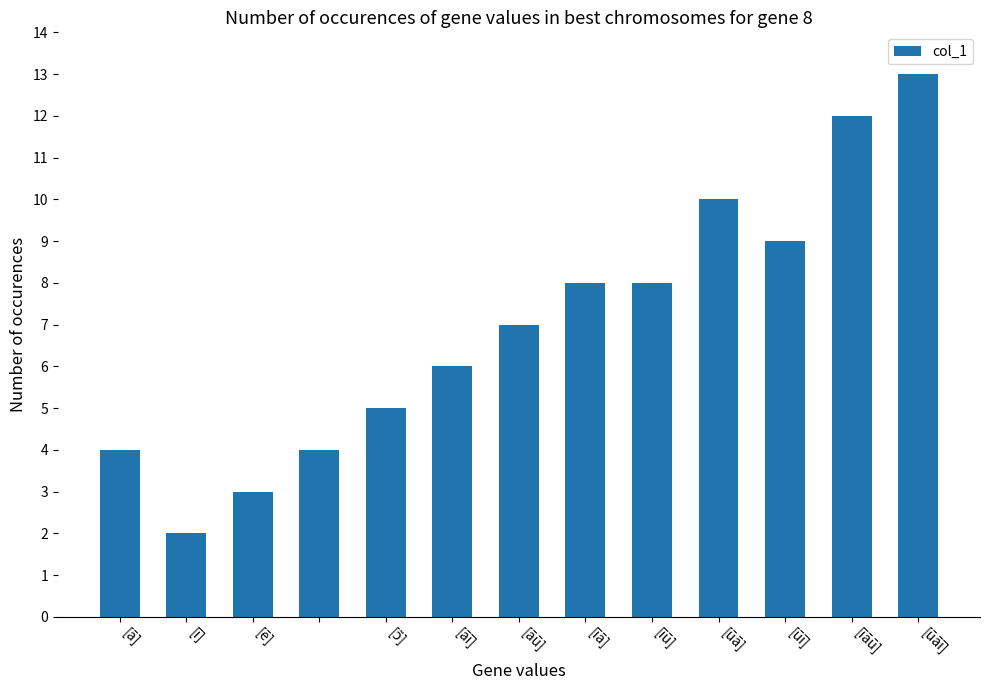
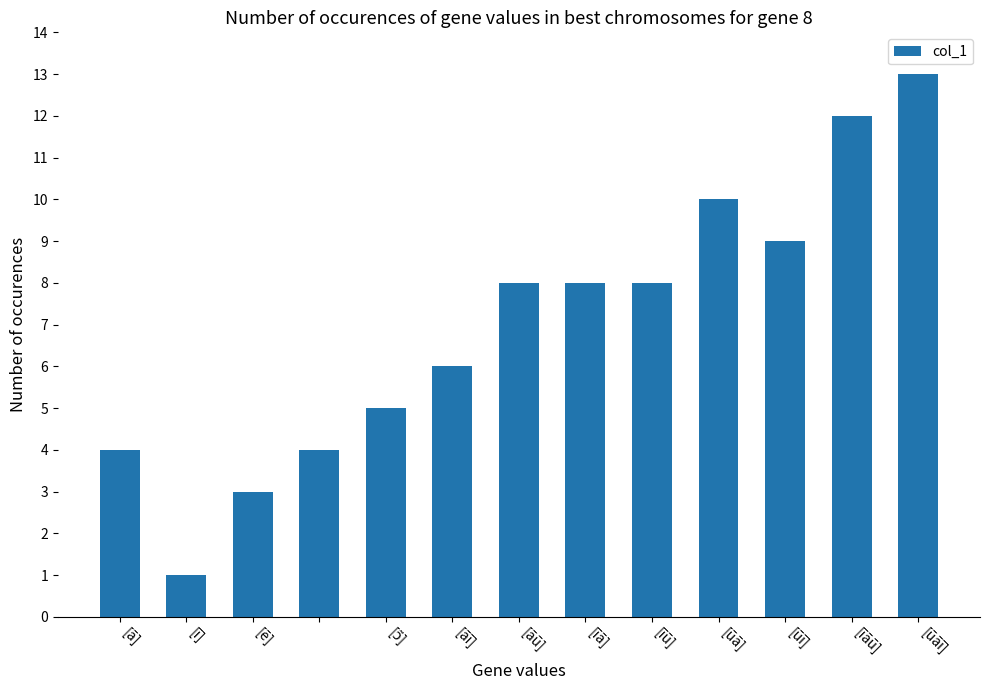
  {
    "[ã]": 4,
-   "[ĩ]": 2,
+   "[ĩ]": 1,
    "[ẽ]": 3,
    "[ɔ̃]": 5,
    "[ãĩ]": 6,
-   "[ãũ]": 7,
+   "[ãũ]": 8,
    "[ĩã]": 8,
    "[ĩũ]": 8,
    "[ũã]": 10,
    "[ũĩ]": 9,
    "[ĩãũ]": 12,
    "[ũãĩ]": 13
  }
